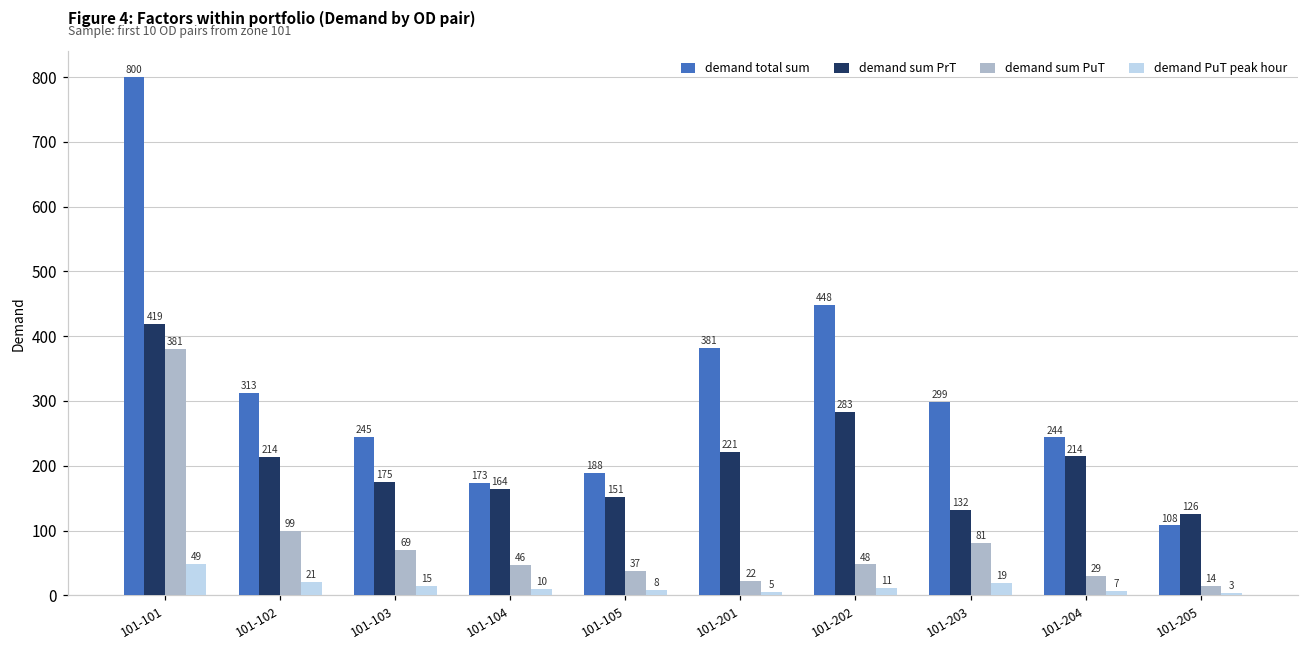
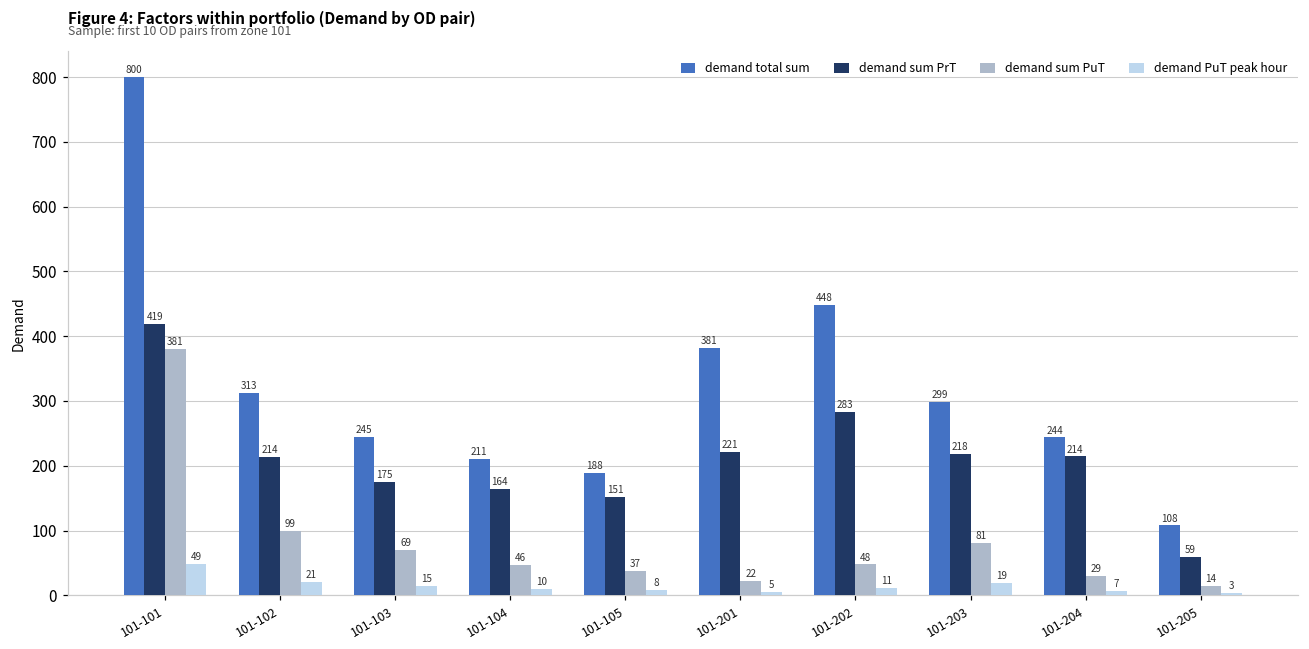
  {
    "demand total sum": {
      "101-101": 800,
      "101-102": 313,
      "101-103": 245,
-     "101-104": 173,
+     "101-104": 211,
      "101-105": 188,
      "101-201": 381,
      "101-202": 448,
      "101-203": 299,
      "101-204": 244,
      "101-205": 108
    },
    "demand sum PrT": {
      "101-101": 419,
      "101-102": 214,
      "101-103": 175,
      "101-104": 164,
      "101-105": 151,
      "101-201": 221,
      "101-202": 283,
-     "101-203": 132,
+     "101-203": 218,
      "101-204": 214,
-     "101-205": 126
+     "101-205": 59
    }
  }
